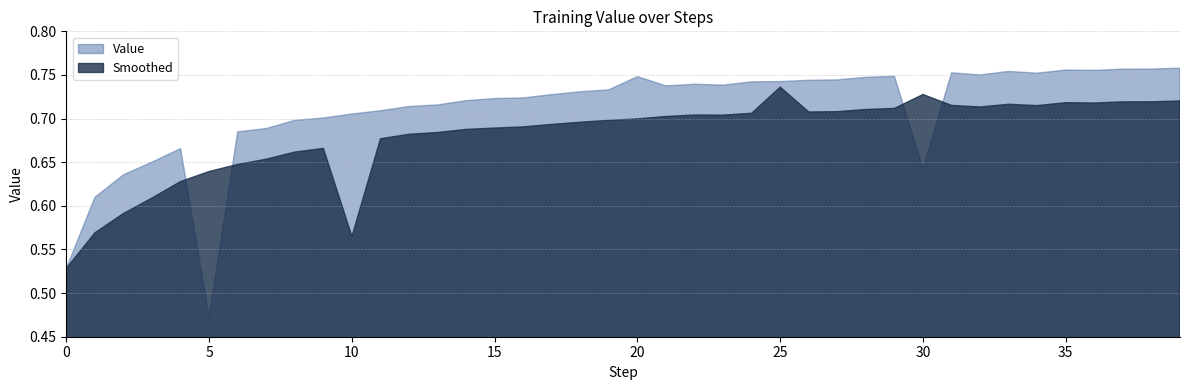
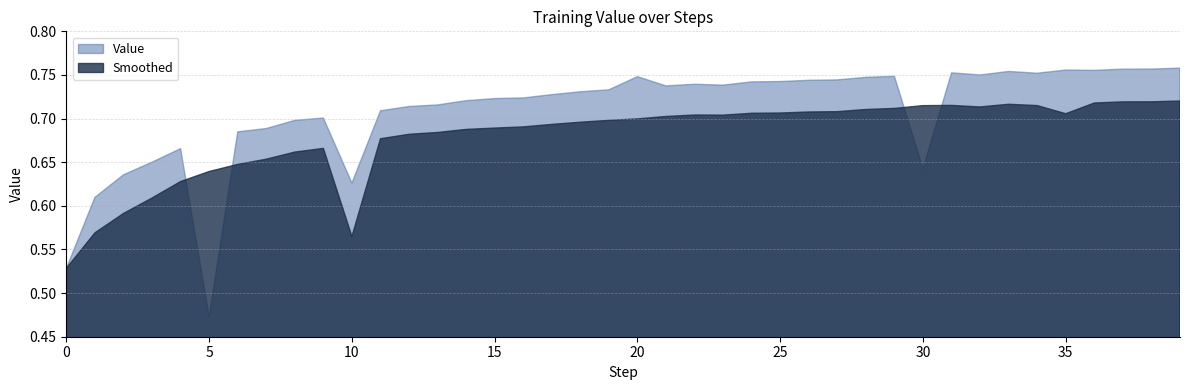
  {
    "Value": {
      "5": 0.47,
-     "10": 0.71,
+     "10": 0.63,
      "15": 0.72,
      "20": 0.75,
      "25": 0.74,
      "30": 0.64,
      "35": 0.76
    },
    "Smoothed": {
      "5": 0.64,
      "10": 0.56,
      "15": 0.69,
      "20": 0.70,
-     "25": 0.74,
-     "30": 0.73,
-     "35": 0.72
+     "25": 0.71,
+     "30": 0.71,
+     "35": 0.71
    }
  }
